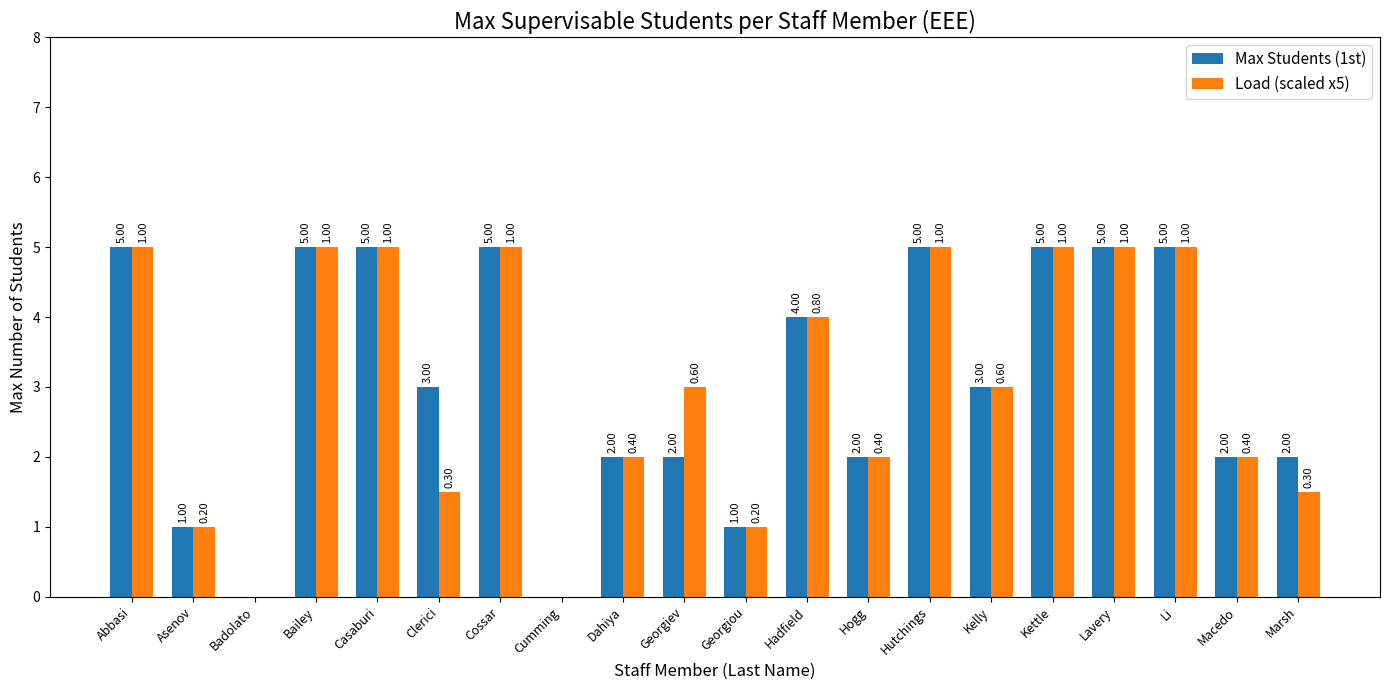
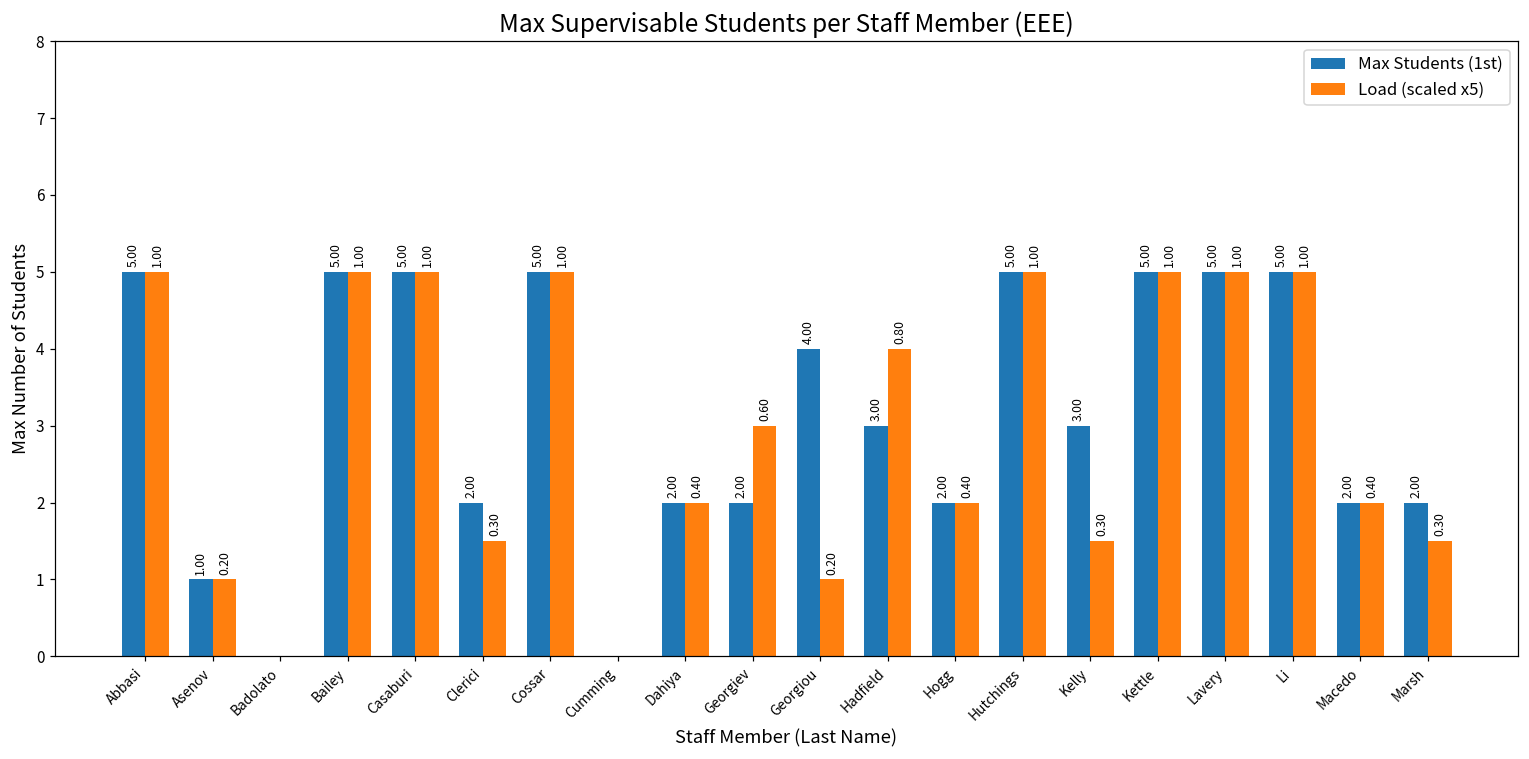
  {
    "Max Students (1st)": {
      "Abbasi": 5.00,
      "Asenov": 1.00,
      "Bailey": 5.00,
      "Casaburi": 5.00,
-     "Clerici": 3.00,
+     "Clerici": 2.00,
      "Cossar": 5.00,
      "Dahiya": 2.00,
      "Georgiev": 2.00,
-     "Georgiou": 1.00,
-     "Hadfield": 4.00,
+     "Georgiou": 4.00,
+     "Hadfield": 3.00,
      "Hogg": 2.00,
      "Hutchings": 5.00,
      "Kelly": 3.00,
      "Kettle": 5.00,
      "Lavery": 5.00,
      "Li": 5.00,
      "Macedo": 2.00,
      "Marsh": 2.00
    },
    "Load (scaled x5)": {
-     "Kelly": 0.60
+     "Kelly": 0.30
    }
  }
